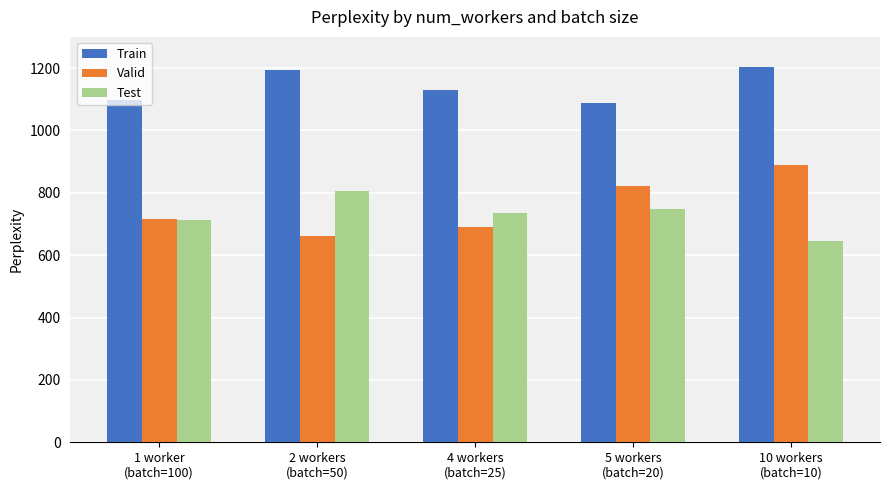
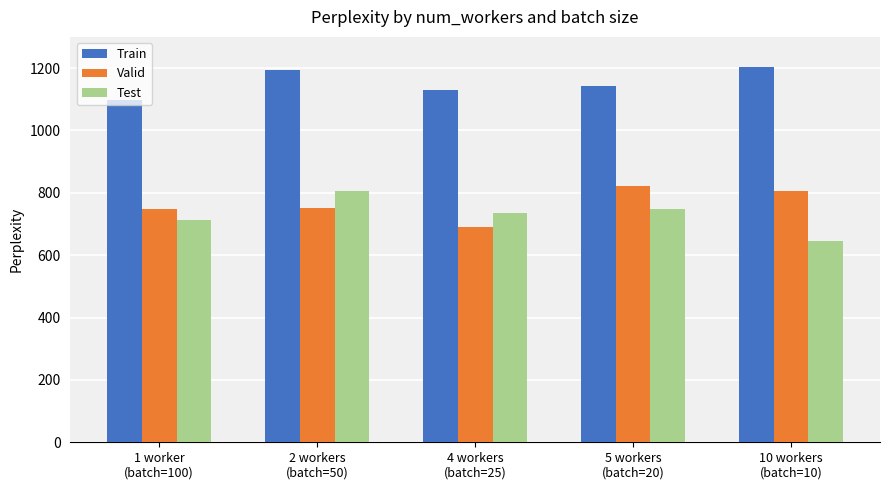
  {
    "Train": {
      "2 workers (batch=50)": 1190,
      "4 workers (batch=25)": 1130,
-     "5 workers (batch=20)": 1090,
+     "5 workers (batch=20)": 1140,
      "10 workers (batch=10)": 1200
    },
    "Valid": {
-     "1 worker (batch=100)": 720,
-     "2 workers (batch=50)": 660,
+     "1 worker (batch=100)": 750,
+     "2 workers (batch=50)": 750,
      "4 workers (batch=25)": 690,
      "5 workers (batch=20)": 820,
-     "10 workers (batch=10)": 890
+     "10 workers (batch=10)": 800
    },
    "Test": {
      "1 worker (batch=100)": 710,
      "2 workers (batch=50)": 810,
      "4 workers (batch=25)": 730,
      "5 workers (batch=20)": 750,
      "10 workers (batch=10)": 650
    }
  }
